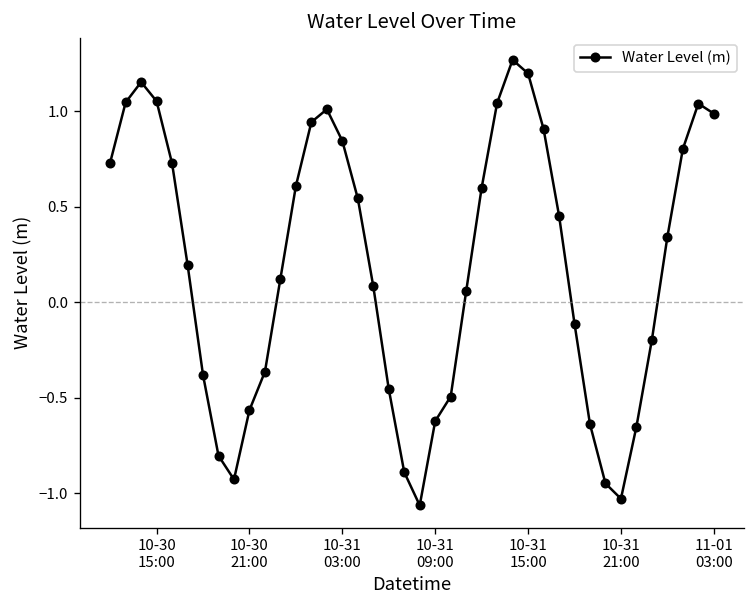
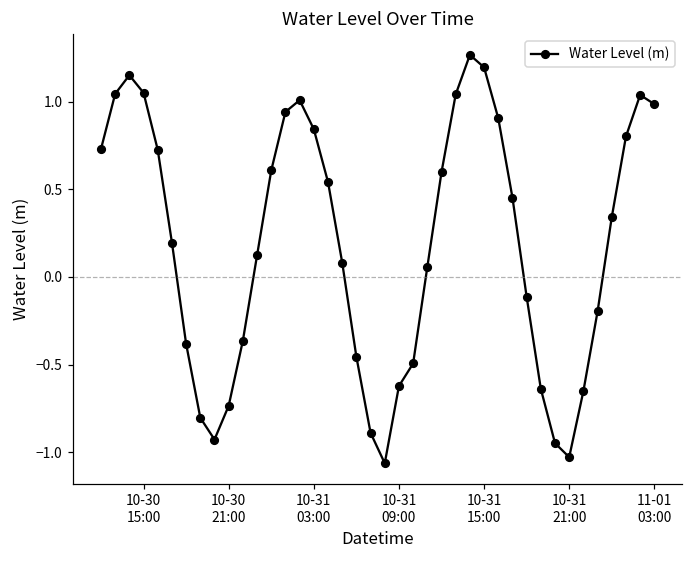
  {
    "10-30 15:00": 1.05,
-   "10-30 21:00": -0.56,
+   "10-30 21:00": -0.74,
    "10-31 03:00": 0.84,
    "10-31 09:00": -0.62,
    "10-31 15:00": 1.20,
    "10-31 21:00": -1.03,
    "11-01 03:00": 0.99
  }
